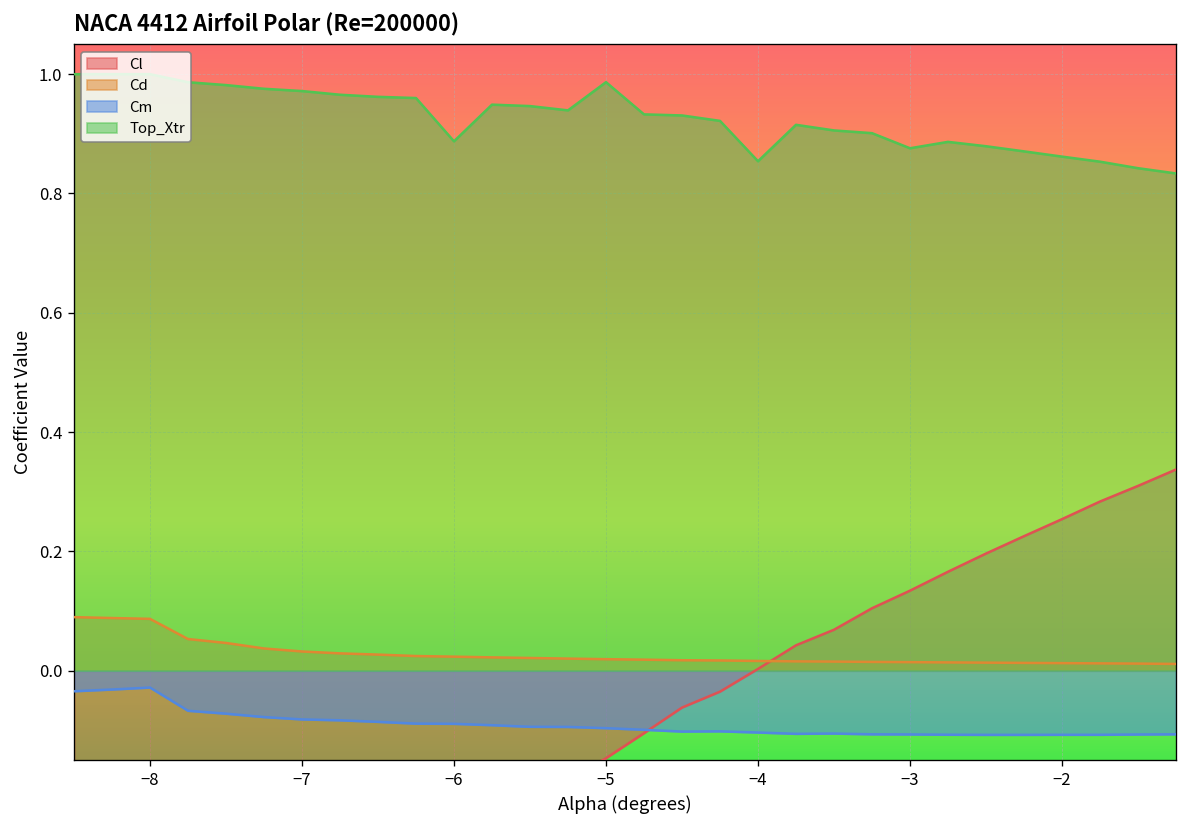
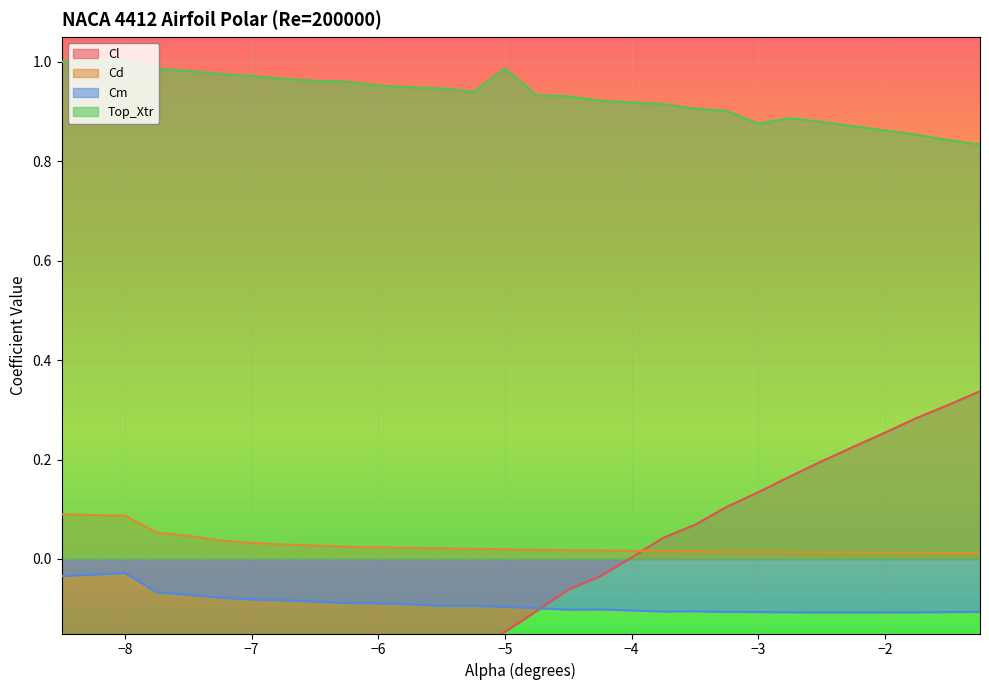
  {
    "Top_Xtr": {
      "−7": 0.97,
-     "−6": 0.89,
+     "−6": 0.95,
      "−5": 0.99,
-     "−4": 0.85,
+     "−4": 0.92,
      "−3": 0.88,
      "−2": 0.86
    }
  }
